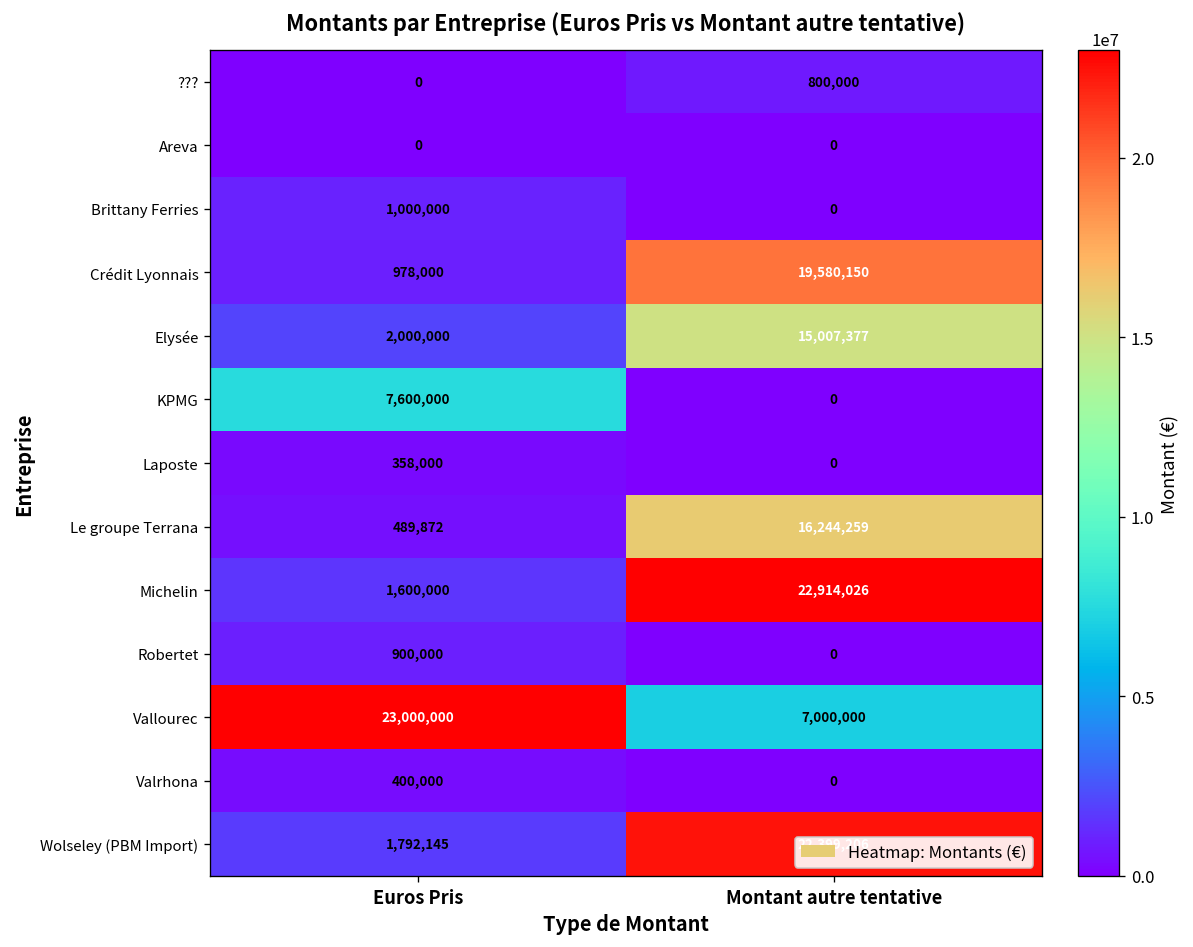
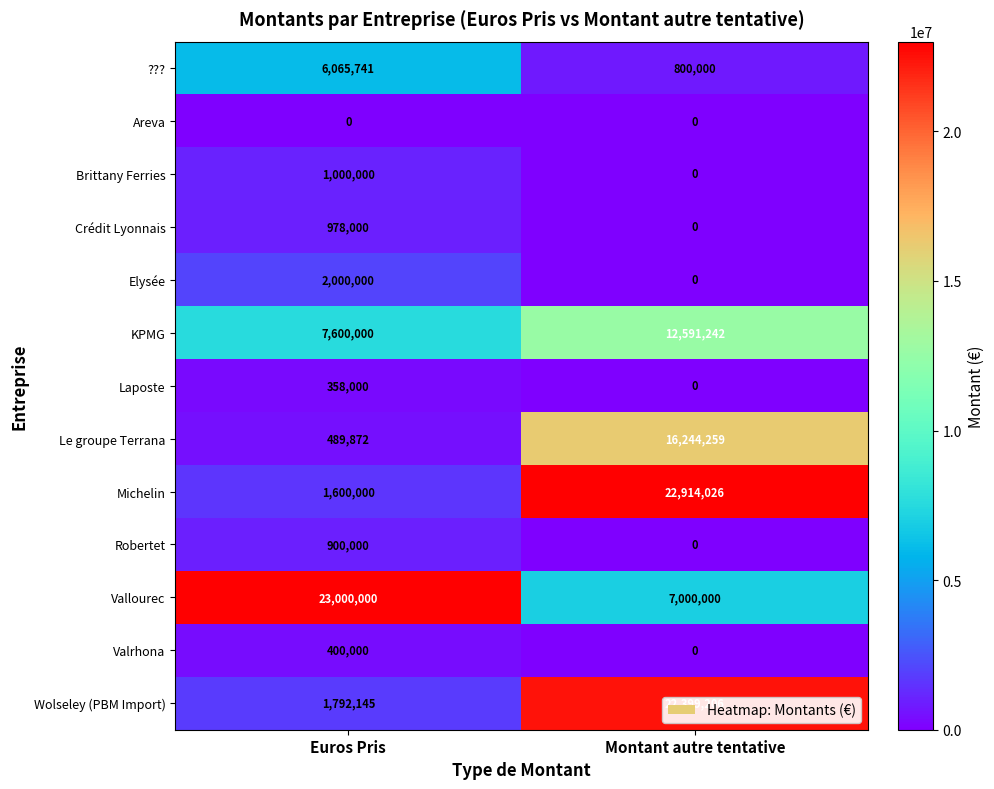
  {
    "???": {
-     "Euros Pris": "0",
+     "Euros Pris": "6,065,741",
      "Montant autre tentative": "800,000"
    },
    "Areva": {
      "Euros Pris": "0",
      "Montant autre tentative": "0"
    },
    "Brittany Ferries": {
      "Euros Pris": "1,000,000",
      "Montant autre tentative": "0"
    },
    "Crédit Lyonnais": {
      "Euros Pris": "978,000",
-     "Montant autre tentative": "19,580,150"
+     "Montant autre tentative": "0"
    },
    "Elysée": {
      "Euros Pris": "2,000,000",
-     "Montant autre tentative": "15,007,377"
+     "Montant autre tentative": "0"
    },
    "KPMG": {
      "Euros Pris": "7,600,000",
-     "Montant autre tentative": "0"
+     "Montant autre tentative": "12,591,242"
    },
    "Laposte": {
      "Euros Pris": "358,000",
      "Montant autre tentative": "0"
    },
    "Le groupe Terrana": {
      "Euros Pris": "489,872",
      "Montant autre tentative": "16,244,259"
    },
    "Michelin": {
      "Euros Pris": "1,600,000",
      "Montant autre tentative": "22,914,026"
    },
    "Robertet": {
      "Euros Pris": "900,000",
      "Montant autre tentative": "0"
    },
    "Vallourec": {
      "Euros Pris": "23,000,000",
      "Montant autre tentative": "7,000,000"
    },
    "Valrhona": {
      "Euros Pris": "400,000",
      "Montant autre tentative": "0"
    },
    "Wolseley (PBM Import)": {
      "Euros Pris": "1,792,145"
    }
  }
